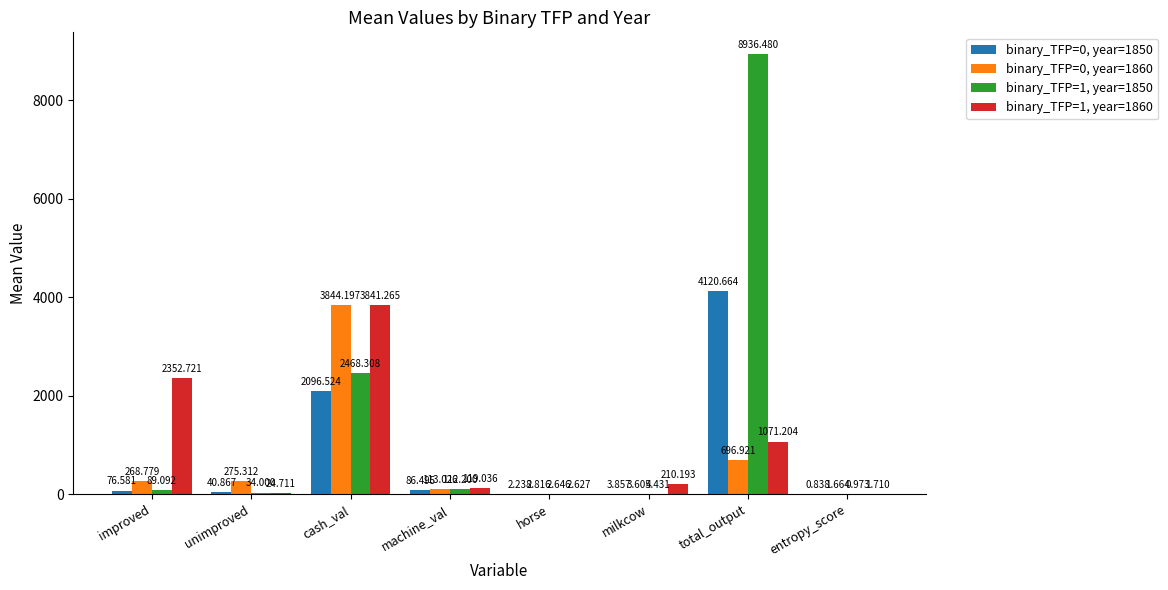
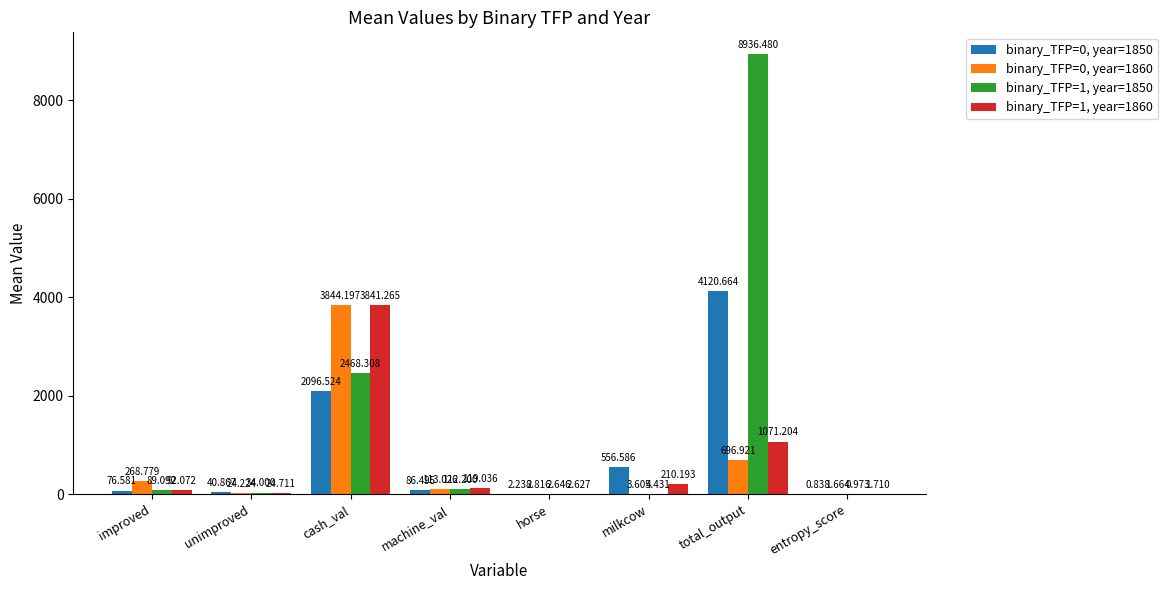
  {
    "binary_TFP=0, year=1850": {
      "improved": 76.581,
      "cash_val": 2096.524,
-     "milkcow": 3.857,
+     "milkcow": 556.586,
      "total_output": 4120.664
    },
    "binary_TFP=0, year=1860": {
      "improved": 268.779,
-     "unimproved": 275.312,
+     "unimproved": 24.224,
      "cash_val": 3844.197,
      "total_output": 696.921
    },
    "binary_TFP=1, year=1850": {
      "cash_val": 2468.308,
      "total_output": 8936.480
    },
    "binary_TFP=1, year=1860": {
-     "improved": 2352.721,
+     "improved": 92.072,
      "cash_val": 3841.265,
      "milkcow": 210.193,
      "total_output": 1071.204
    }
  }
